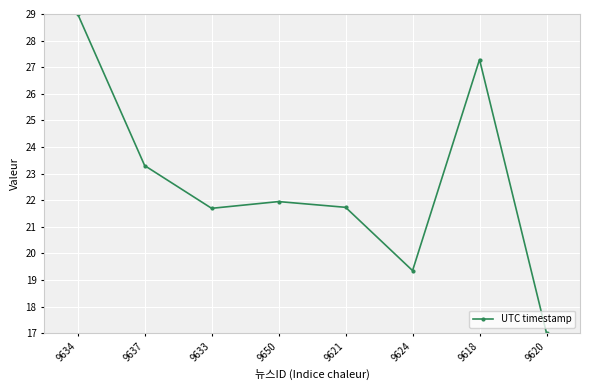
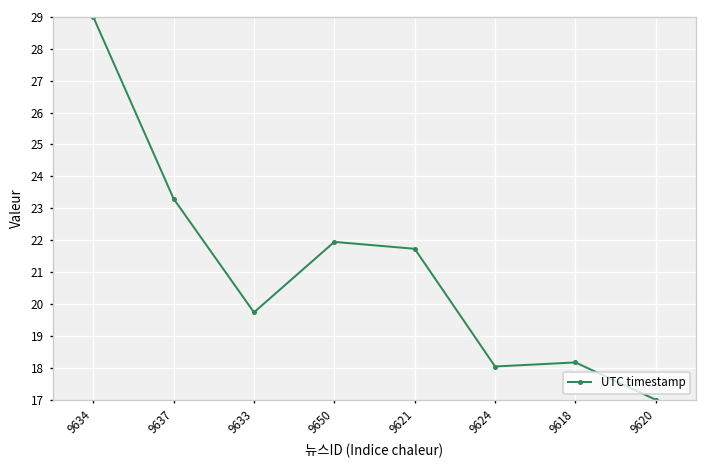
  {
    "9634": 29.0,
    "9637": 23.3,
-   "9633": 21.7,
+   "9633": 19.7,
    "9650": 21.9,
    "9621": 21.7,
-   "9624": 19.4,
-   "9618": 27.3,
+   "9624": 18.0,
+   "9618": 18.2,
    "9620": 17.0
  }
